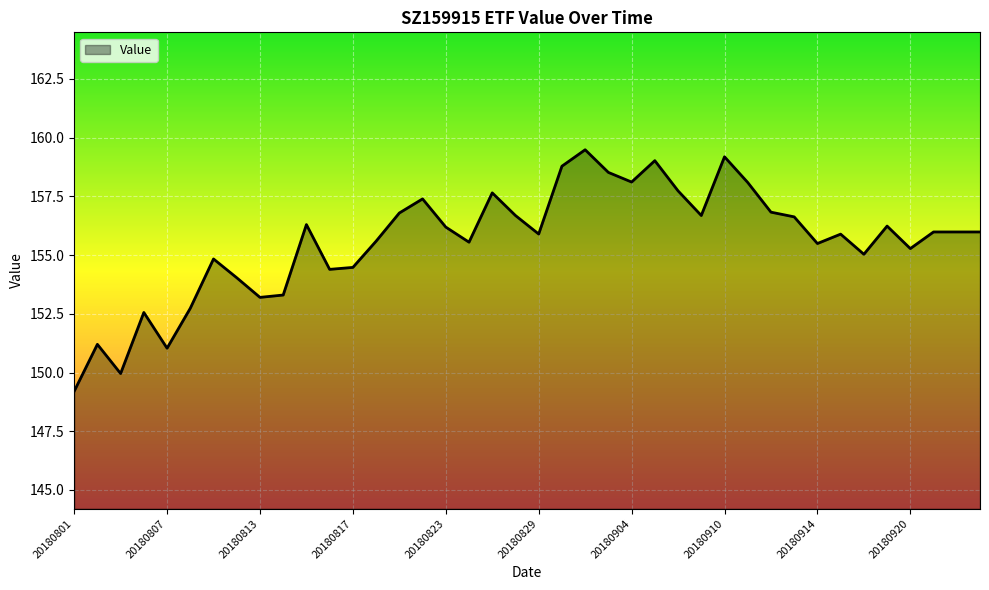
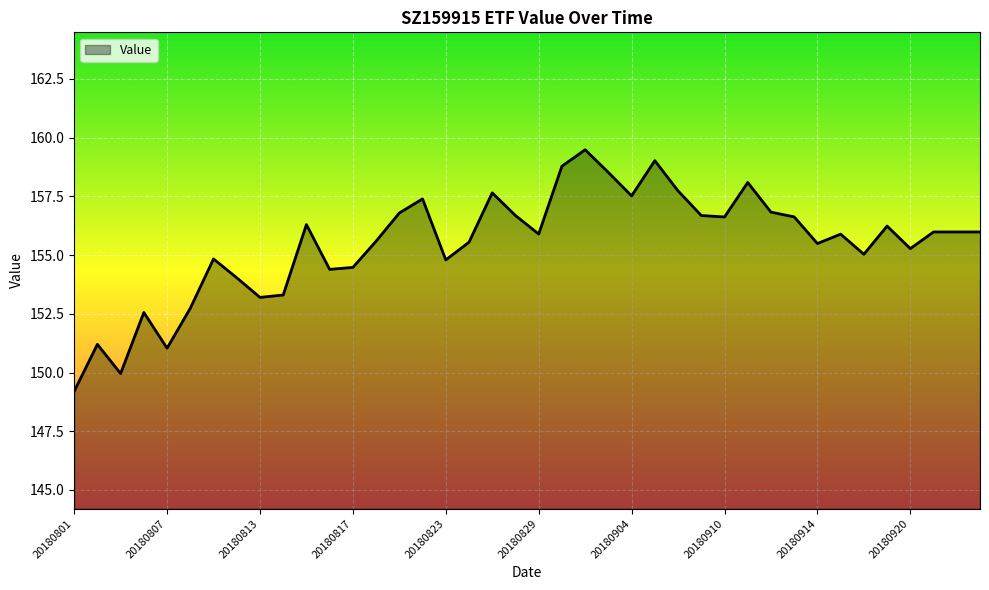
  {
    "20180801": 149.2,
    "20180807": 151.0,
    "20180813": 153.2,
    "20180817": 154.5,
-   "20180823": 156.2,
+   "20180823": 154.8,
    "20180829": 155.9,
-   "20180904": 158.1,
-   "20180910": 159.2,
+   "20180904": 157.5,
+   "20180910": 156.6,
    "20180914": 155.5,
    "20180920": 155.3
  }
